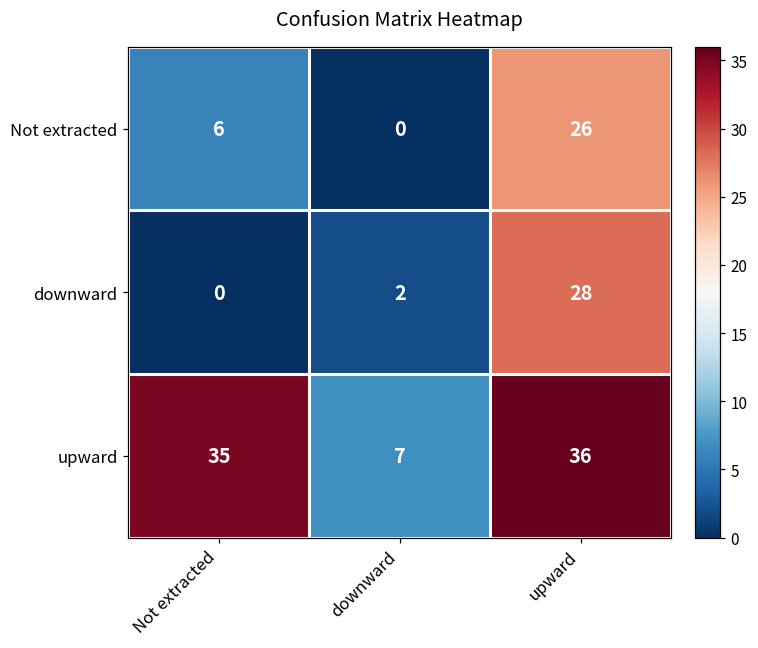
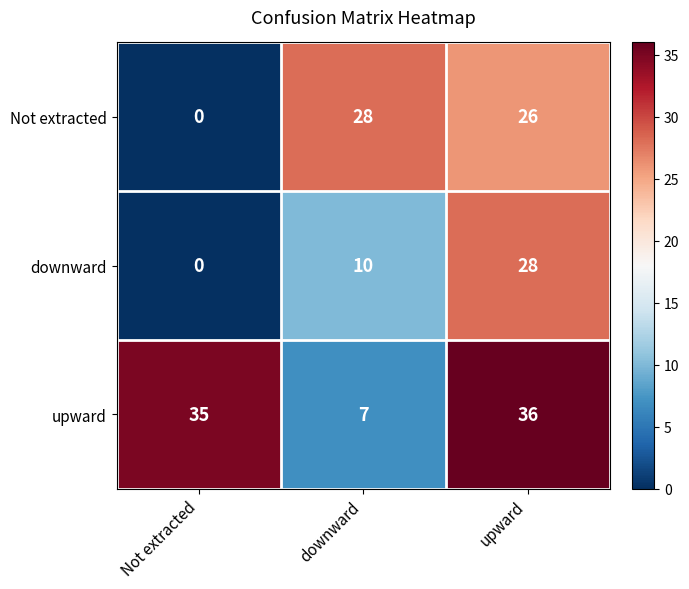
  {
    "Not extracted": {
-     "Not extracted": 6,
-     "downward": 0,
+     "Not extracted": 0,
+     "downward": 28,
      "upward": 26
    },
    "downward": {
      "Not extracted": 0,
-     "downward": 2,
+     "downward": 10,
      "upward": 28
    },
    "upward": {
      "Not extracted": 35,
      "downward": 7,
      "upward": 36
    }
  }
